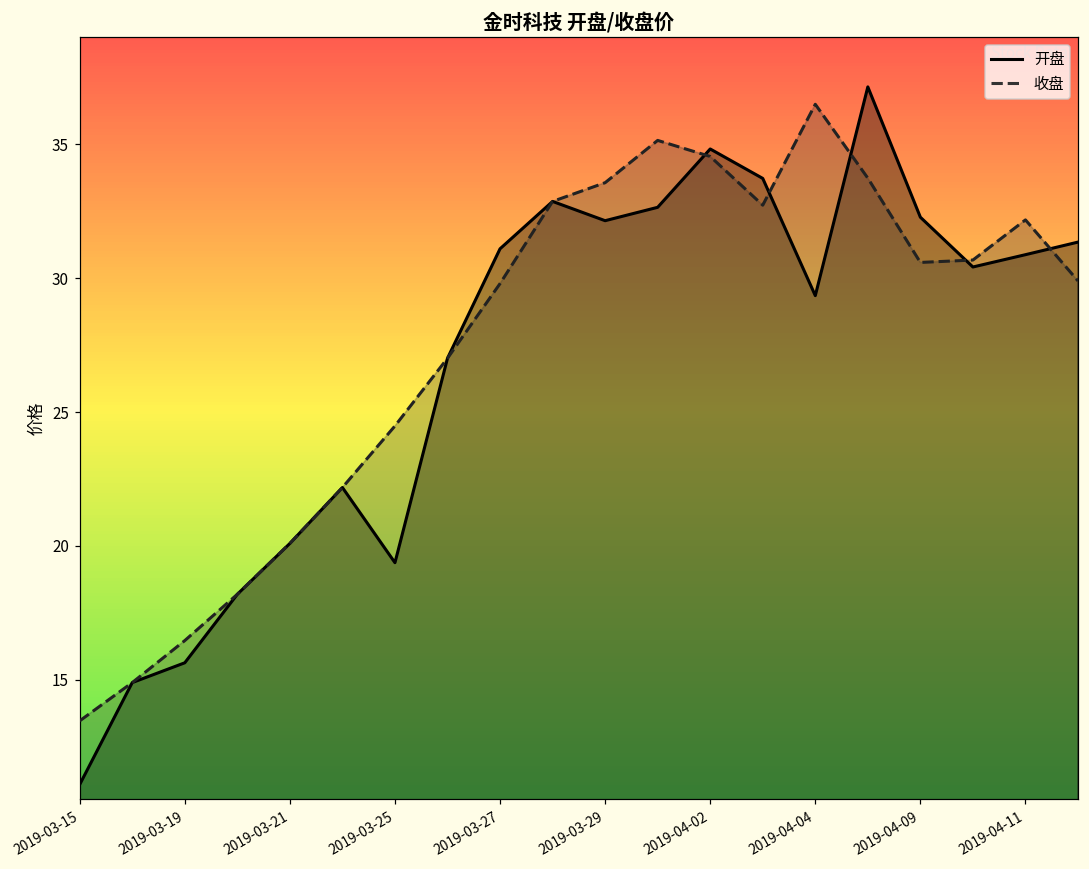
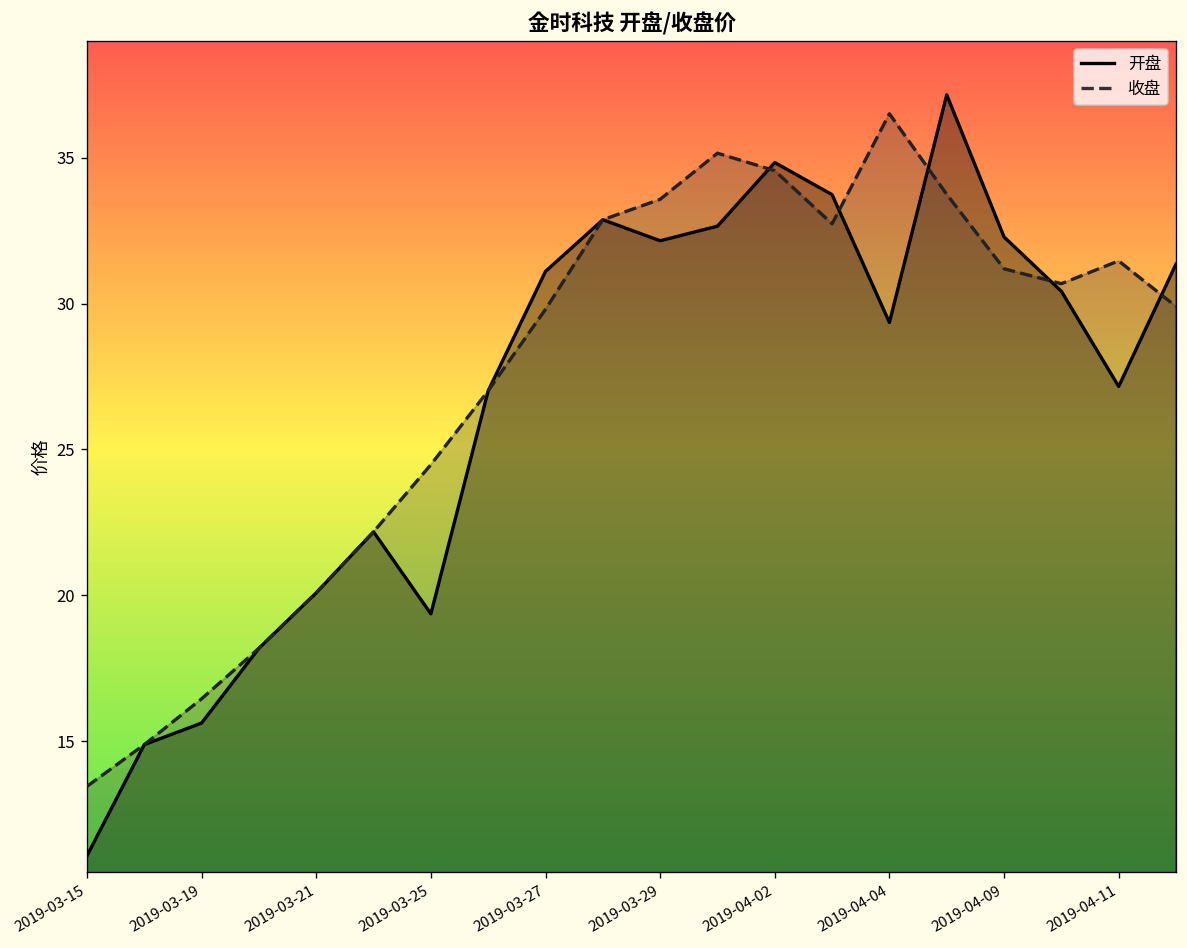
  {
    "开盘": {
      "2019-03-15": 11.1,
      "2019-03-19": 15.6,
      "2019-03-25": 19.4,
      "2019-03-27": 31.1,
      "2019-03-29": 32.2,
      "2019-04-02": 34.8,
      "2019-04-04": 29.4,
      "2019-04-09": 32.3,
-     "2019-04-11": 30.9
+     "2019-04-11": 27.2
    },
    "收盘": {
      "2019-03-15": 13.5,
      "2019-03-19": 16.5,
      "2019-03-25": 24.5,
      "2019-03-27": 29.8,
      "2019-03-29": 33.6,
      "2019-04-02": 34.6,
      "2019-04-04": 36.5,
-     "2019-04-09": 30.6,
-     "2019-04-11": 32.2
+     "2019-04-09": 31.2,
+     "2019-04-11": 31.5
    }
  }
